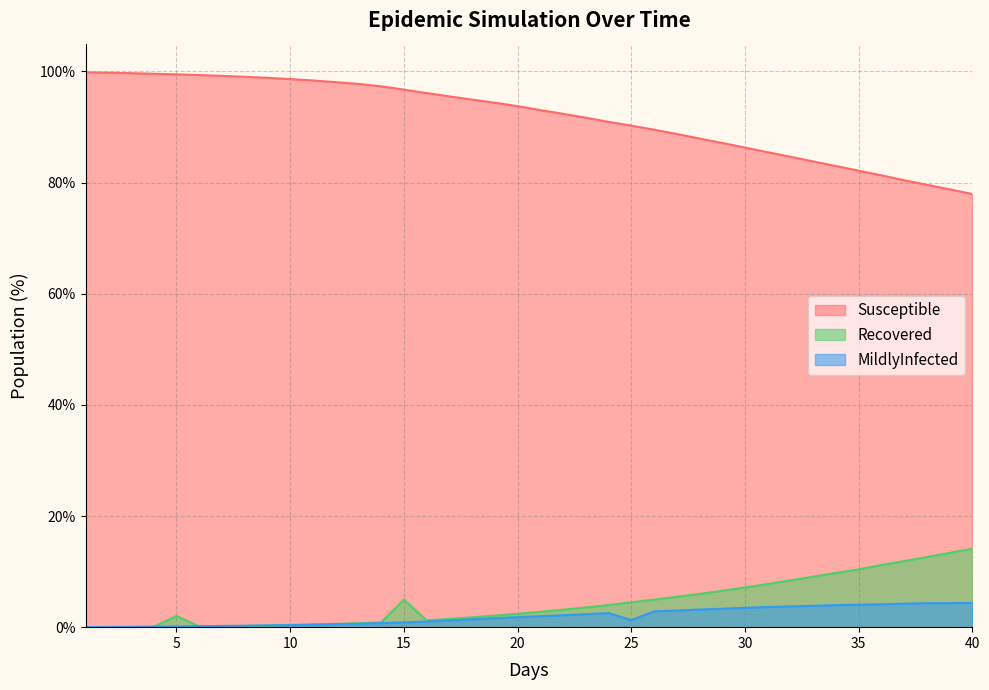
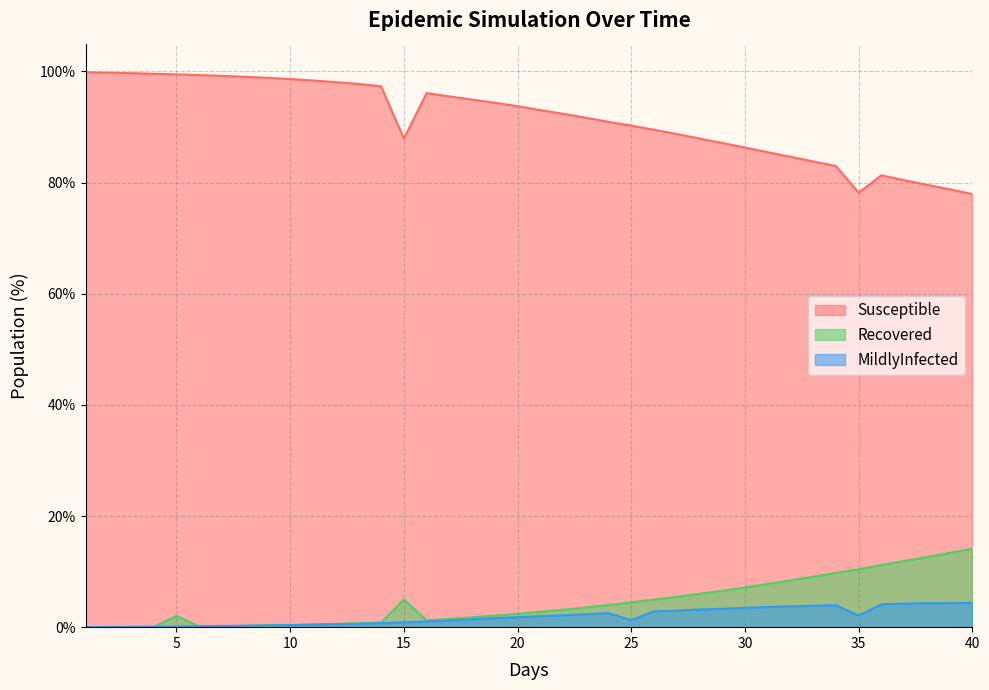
  {
    "Susceptible": {
      "5": "99%",
      "10": "99%",
-     "15": "97%",
+     "15": "88%",
      "20": "94%",
      "25": "90%",
      "30": "86%",
-     "35": "82%",
+     "35": "78%",
      "40": "78%"
    },
    "Recovered": {
      "5": "2%",
      "15": "5%",
      "20": "2%",
      "25": "4%",
      "30": "7%",
      "35": "10%",
      "40": "14%"
    },
    "MildlyInfected": {
      "5": "0%",
      "15": "1%",
      "20": "2%",
      "25": "1%",
      "30": "3%",
-     "35": "4%",
+     "35": "2%",
      "40": "4%"
    }
  }
